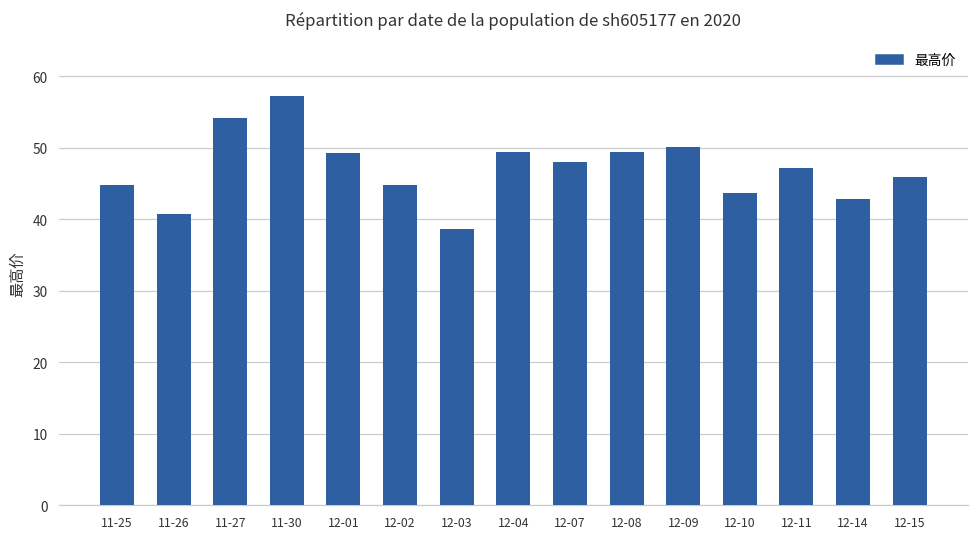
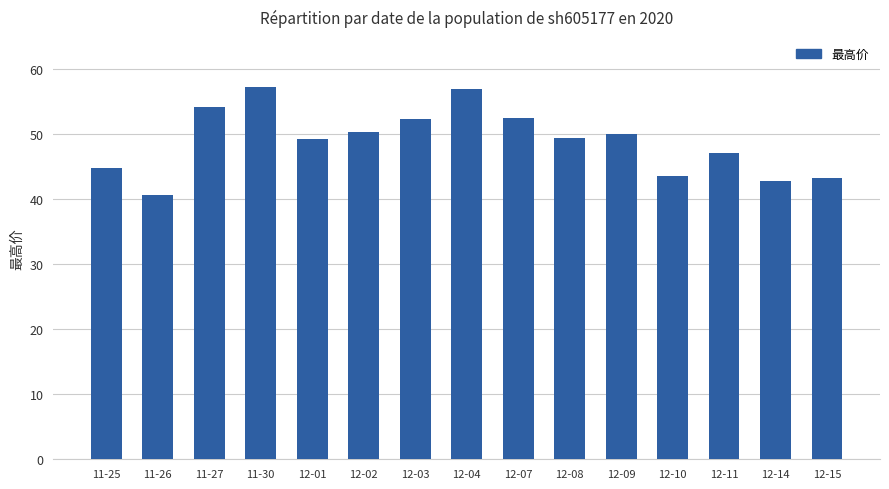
  {
    "11-25": 45,
    "11-26": 41,
    "11-27": 54,
    "11-30": 57,
    "12-01": 49,
-   "12-02": 45,
-   "12-03": 39,
-   "12-04": 49,
-   "12-07": 48,
+   "12-02": 50,
+   "12-03": 52,
+   "12-04": 57,
+   "12-07": 52,
    "12-08": 50,
    "12-09": 50,
    "12-10": 44,
    "12-11": 47,
    "12-14": 43,
-   "12-15": 46
+   "12-15": 43
  }
